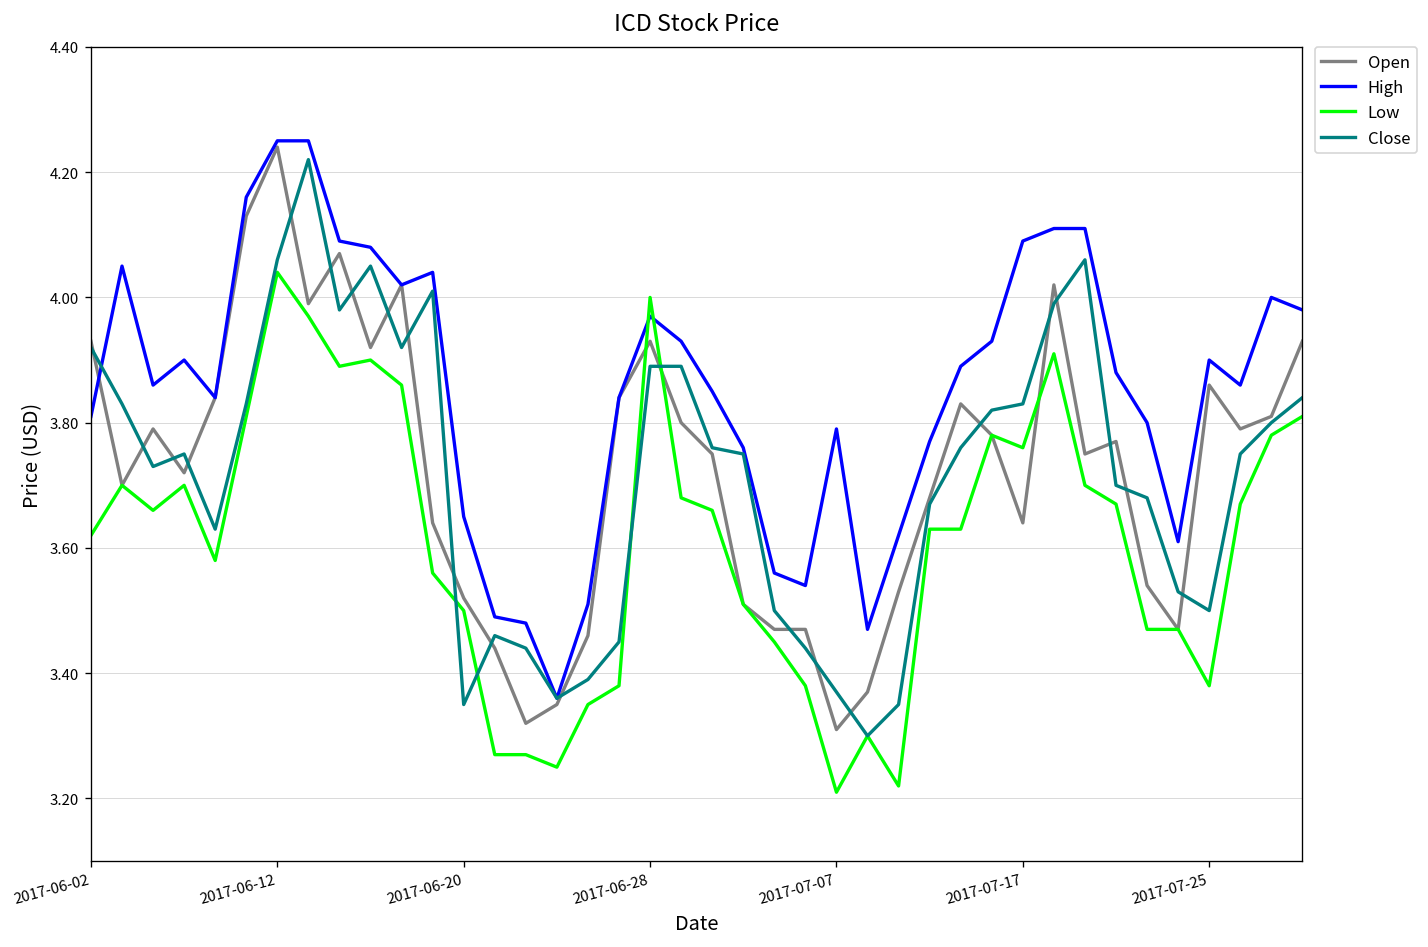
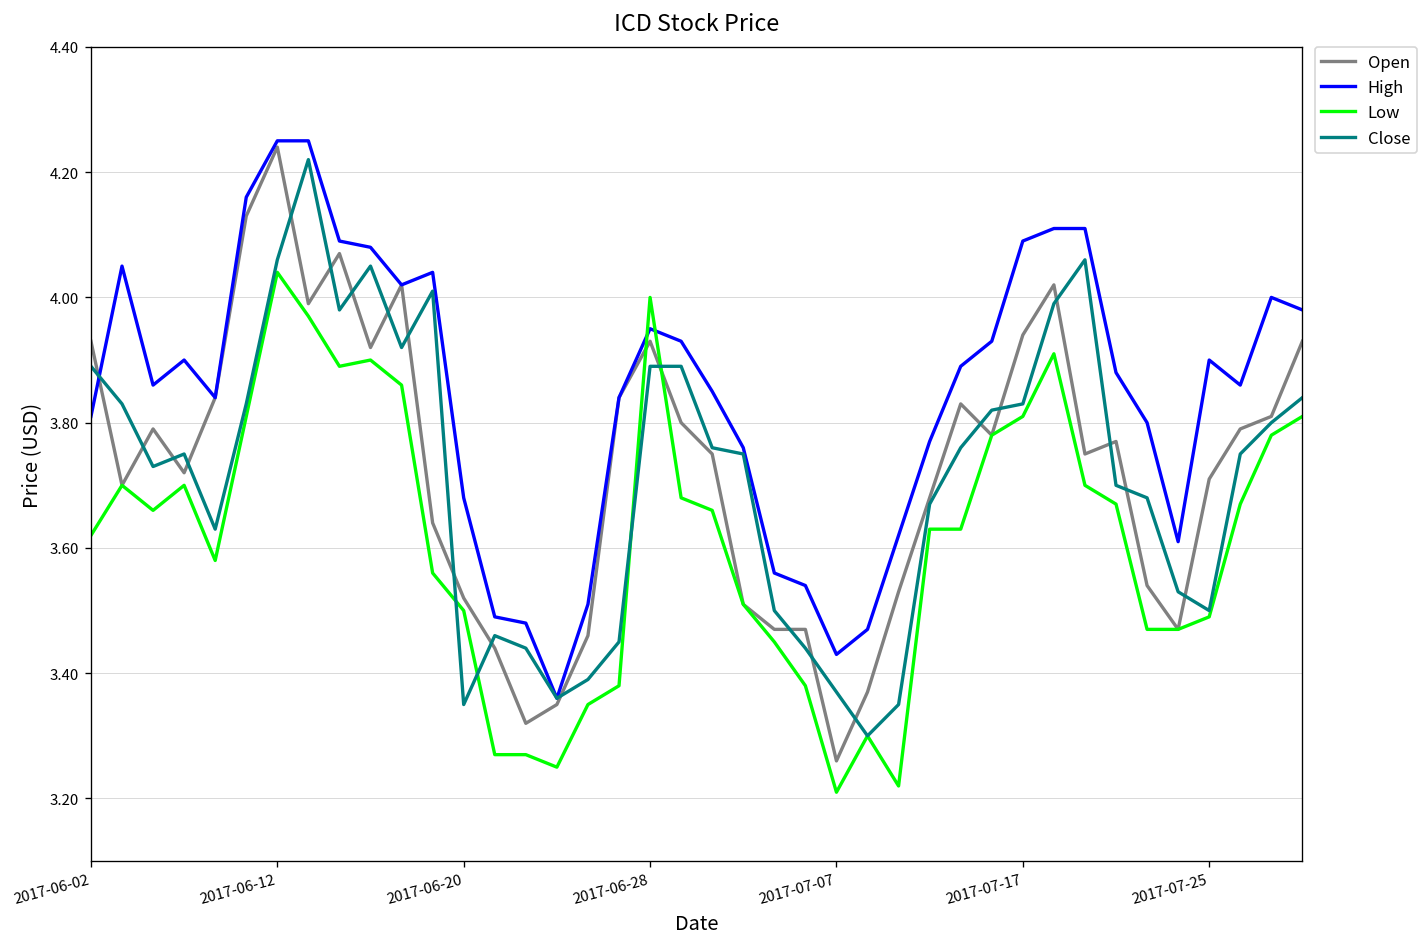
  {
    "Open": {
      "2017-06-02": 3.93,
      "2017-06-12": 4.24,
      "2017-06-20": 3.52,
      "2017-06-28": 3.93,
-     "2017-07-07": 3.31,
-     "2017-07-17": 3.64,
-     "2017-07-25": 3.86
+     "2017-07-07": 3.26,
+     "2017-07-17": 3.94,
+     "2017-07-25": 3.71
    },
    "High": {
      "2017-06-02": 3.81,
      "2017-06-12": 4.25,
-     "2017-06-20": 3.65,
-     "2017-06-28": 3.97,
-     "2017-07-07": 3.79,
+     "2017-06-20": 3.68,
+     "2017-06-28": 3.95,
+     "2017-07-07": 3.43,
      "2017-07-17": 4.09,
      "2017-07-25": 3.90
    },
    "Low": {
      "2017-06-02": 3.62,
      "2017-06-12": 4.04,
      "2017-06-20": 3.50,
      "2017-06-28": 4.00,
      "2017-07-07": 3.21,
-     "2017-07-17": 3.76,
-     "2017-07-25": 3.38
+     "2017-07-17": 3.81,
+     "2017-07-25": 3.49
    },
    "Close": {
-     "2017-06-02": 3.92,
+     "2017-06-02": 3.89,
      "2017-06-12": 4.06,
      "2017-06-20": 3.35,
      "2017-06-28": 3.89,
      "2017-07-07": 3.37,
      "2017-07-17": 3.83,
      "2017-07-25": 3.50
    }
  }
